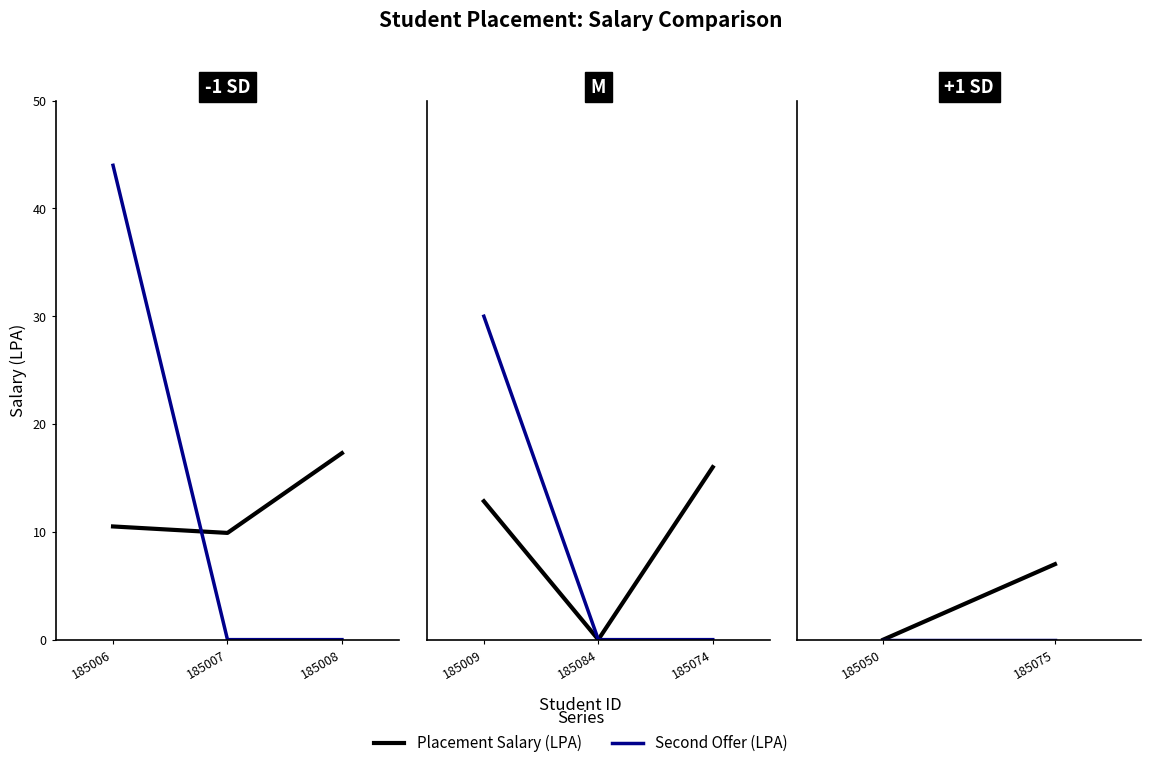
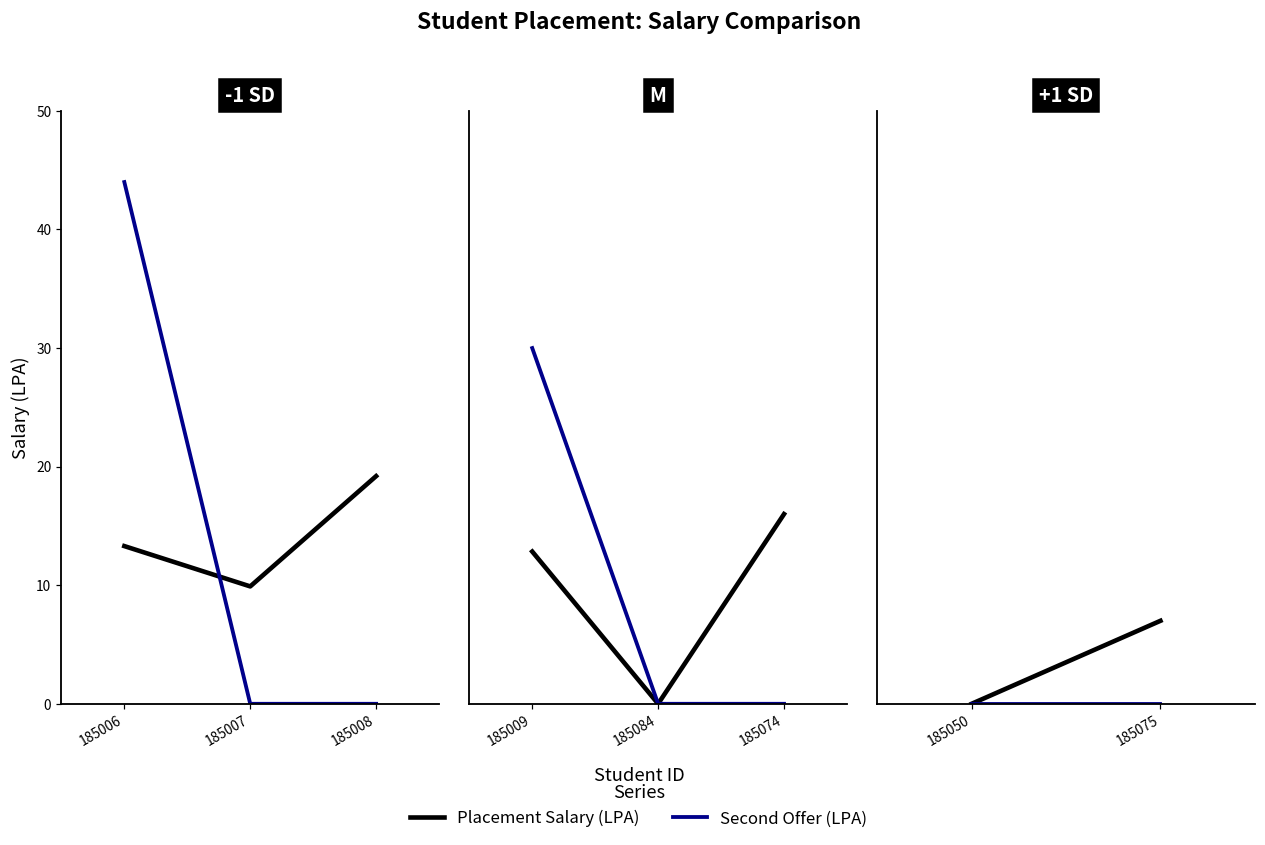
  {
    "-1 SD": {
      "Placement Salary (LPA)": {
-       "185006": 10.5,
+       "185006": 13.3,
        "185007": 9.9,
-       "185008": 17.3
+       "185008": 19.2
      },
      "Second Offer (LPA)": {
        "185006": 44.0,
        "185007": 0.0,
        "185008": 0.0
      }
    }
  }
